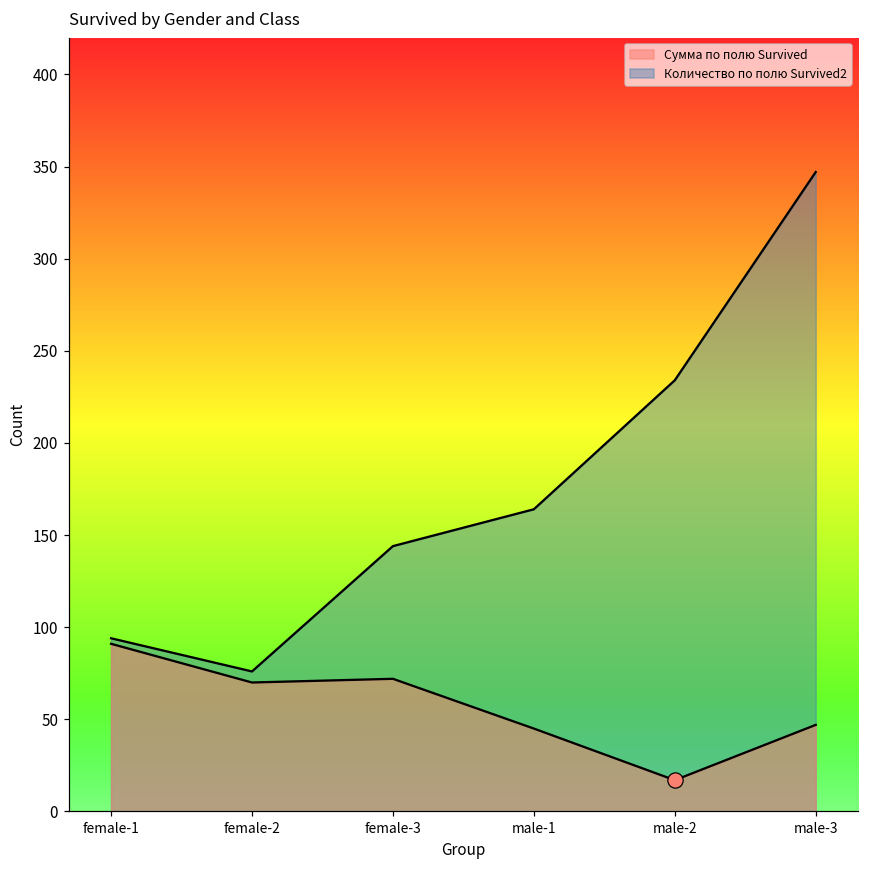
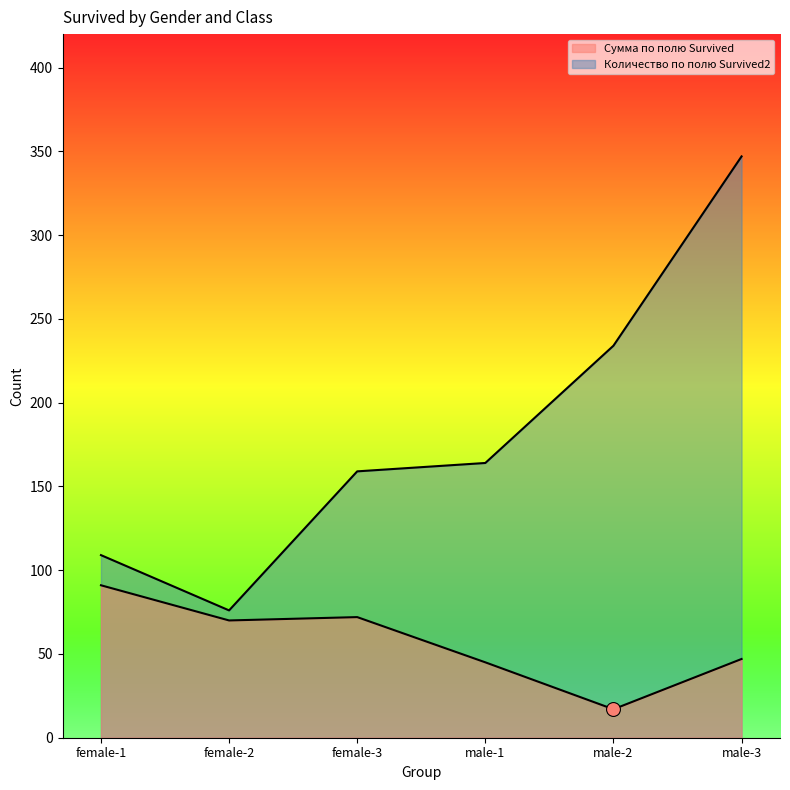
  {
    "Количество по полю Survived2": {
-     "female-1": 94,
+     "female-1": 109,
      "female-2": 76,
-     "female-3": 144,
+     "female-3": 159,
      "male-1": 164,
      "male-2": 234,
      "male-3": 347
    }
  }
